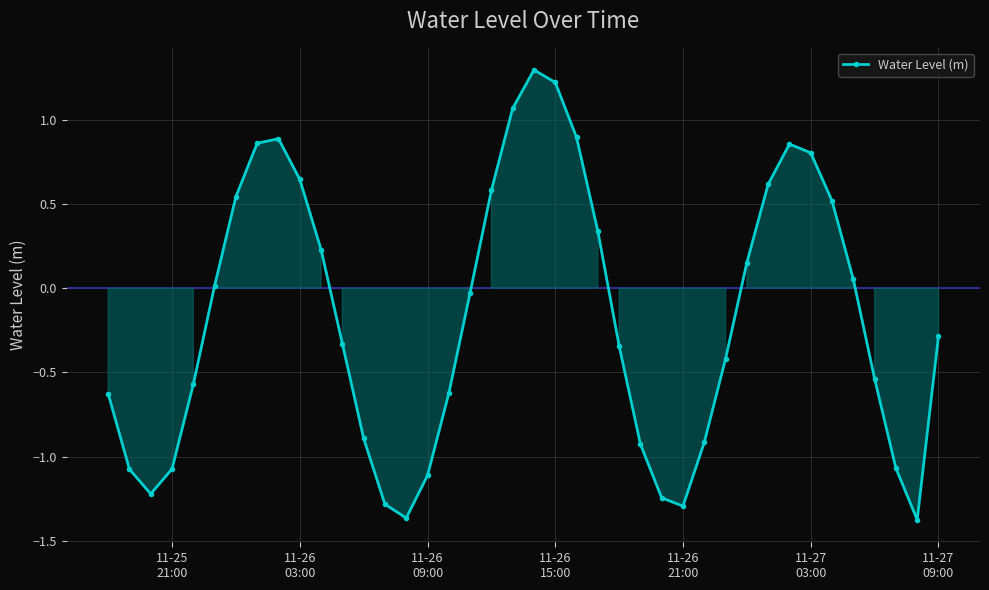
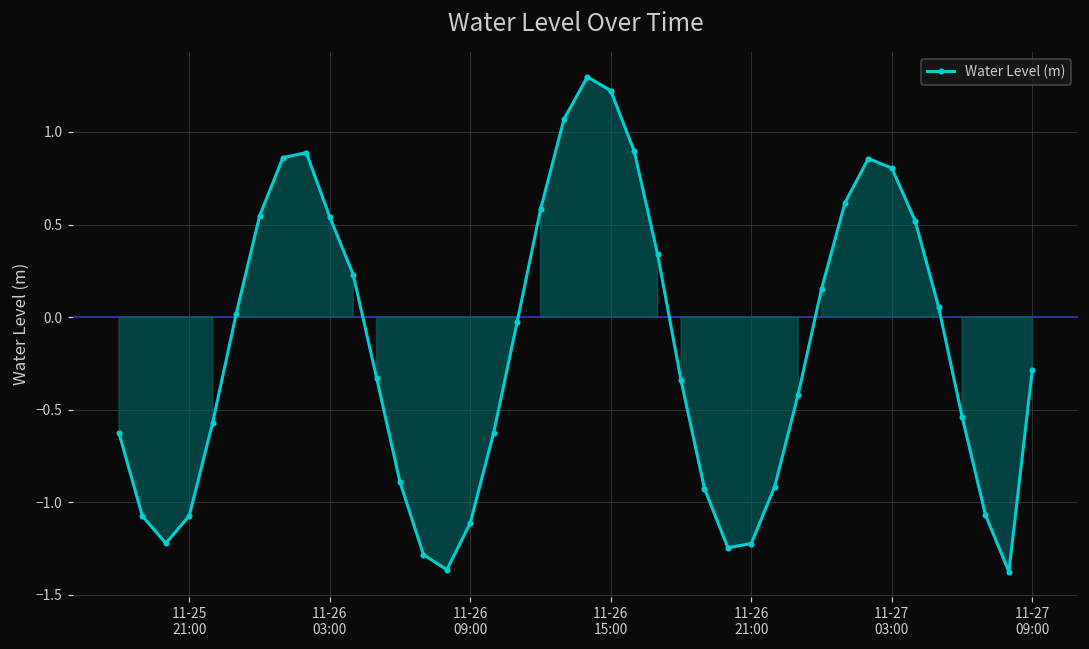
  {
    "11-25 21:00": -1.07,
-   "11-26 03:00": 0.65,
+   "11-26 03:00": 0.54,
    "11-26 09:00": -1.11,
    "11-26 15:00": 1.22,
-   "11-26 21:00": -1.29,
+   "11-26 21:00": -1.22,
    "11-27 03:00": 0.80,
    "11-27 09:00": -0.28
  }
